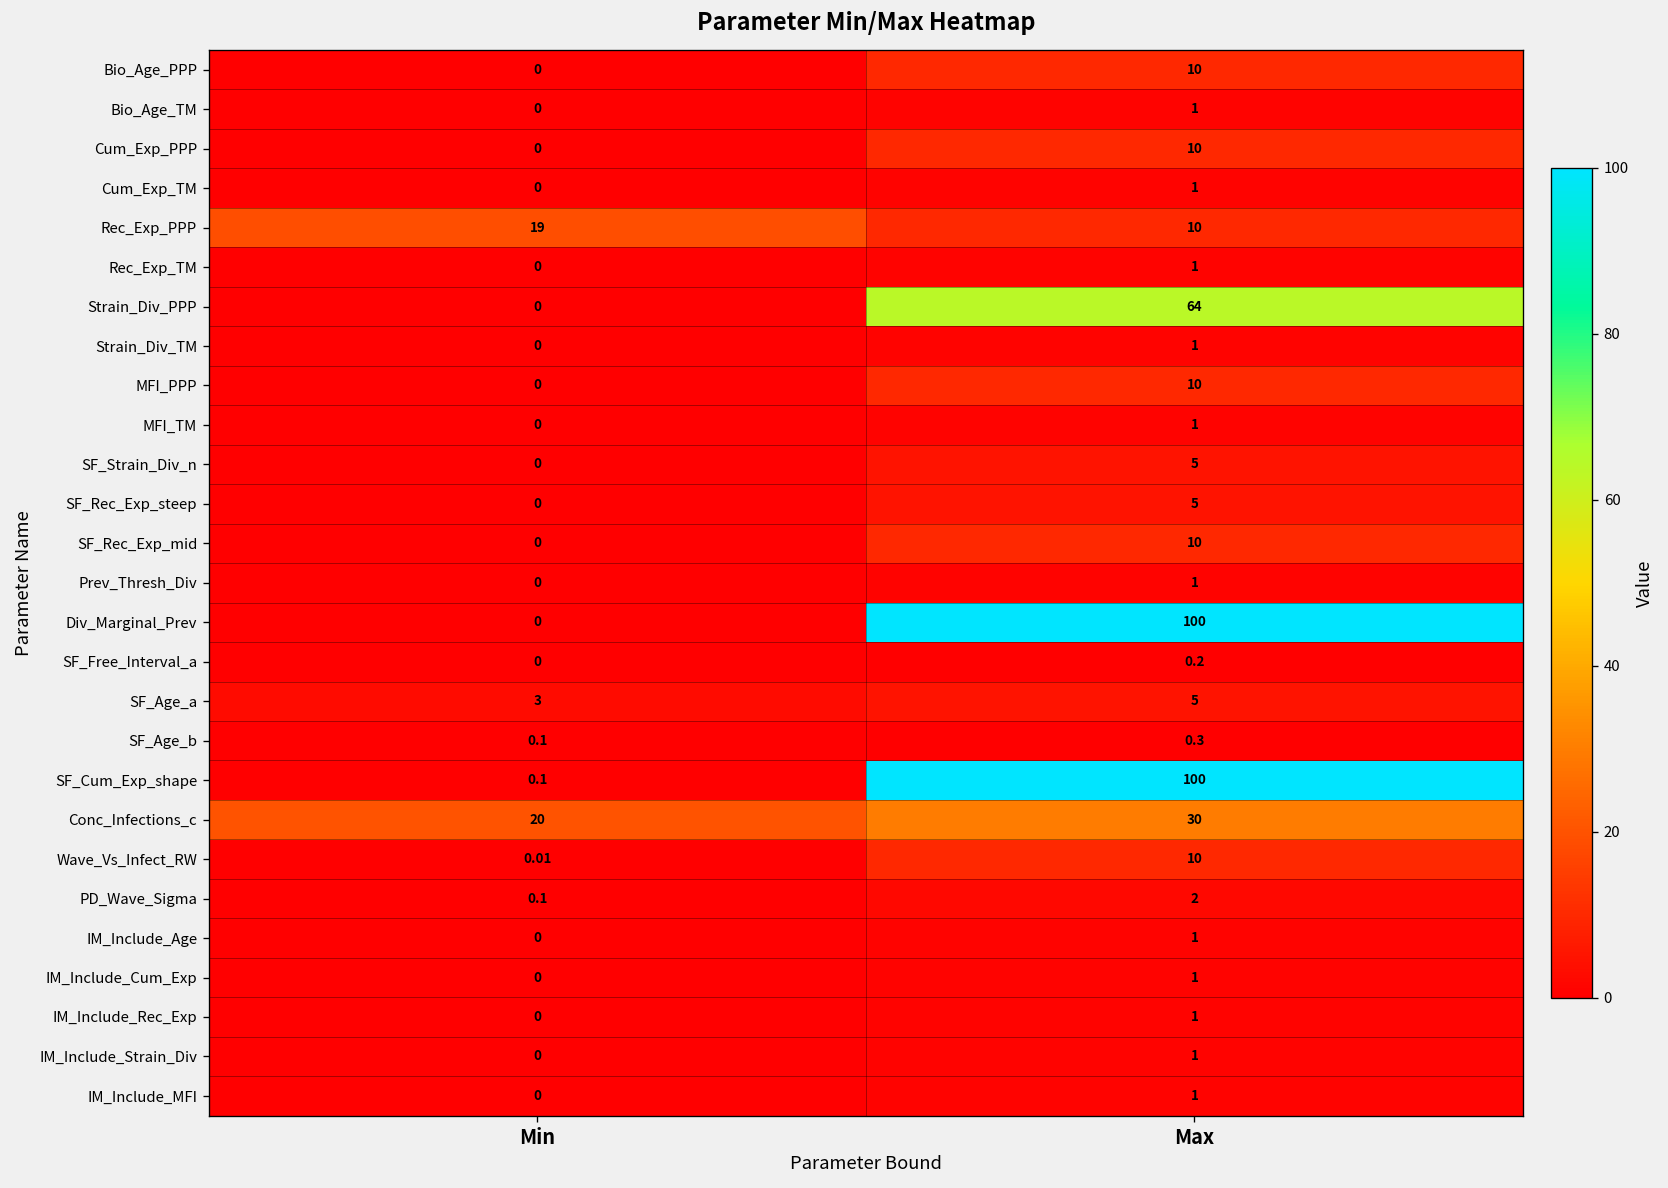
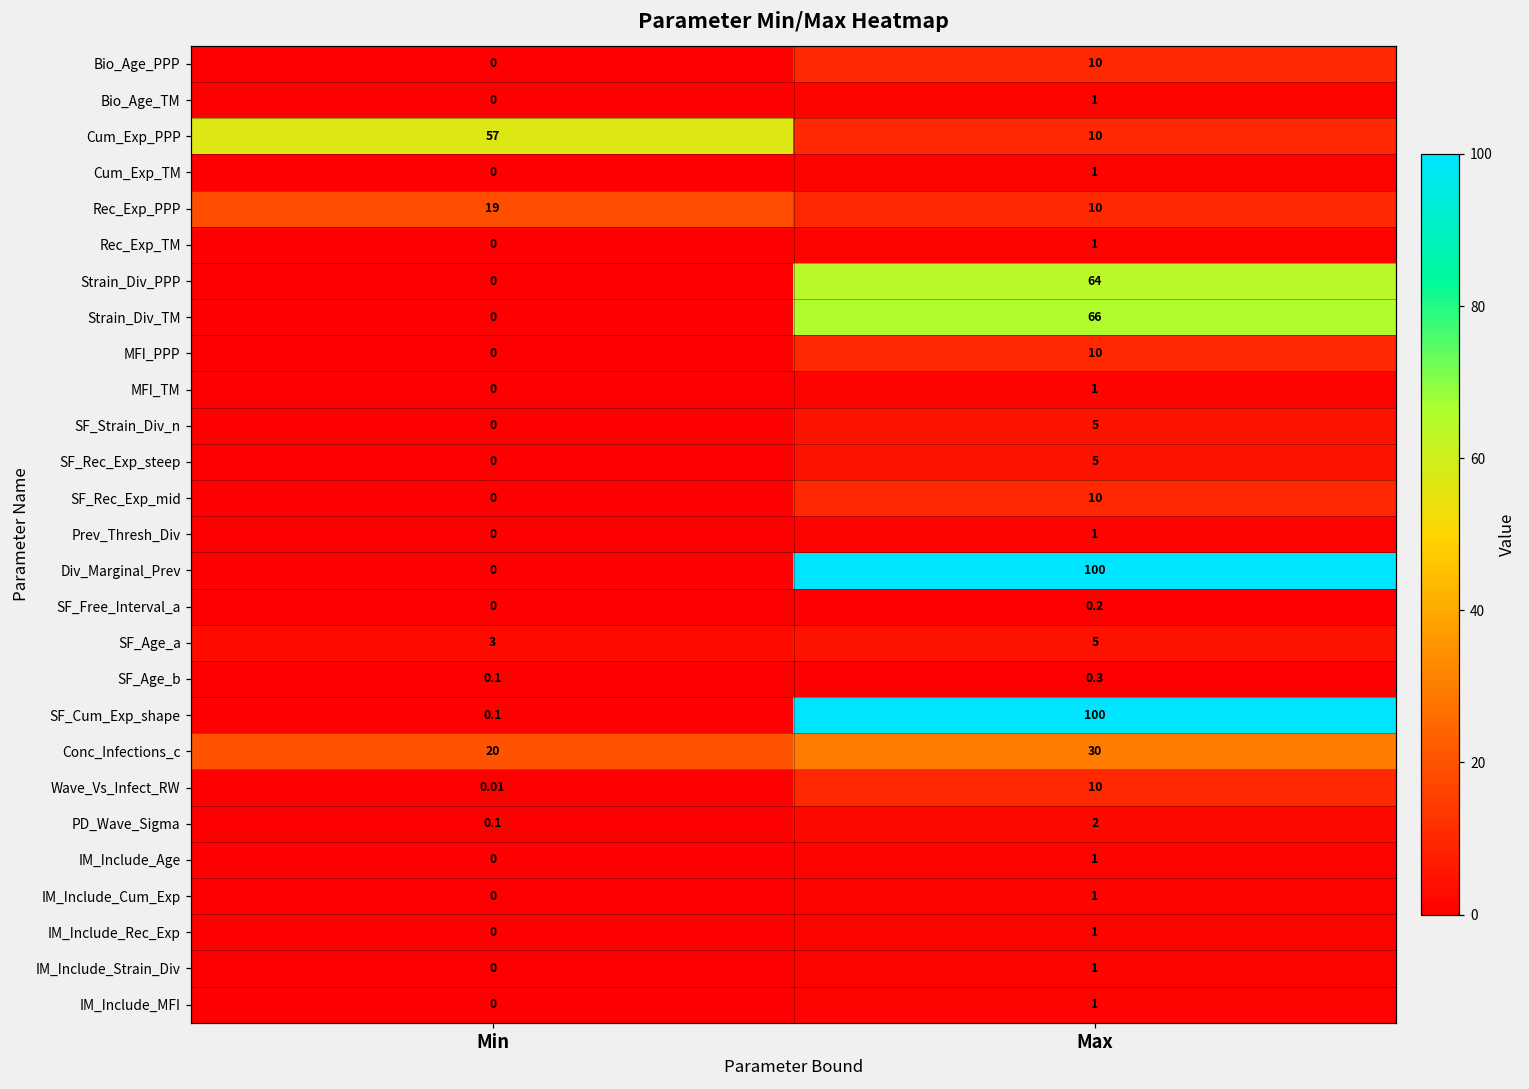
  {
    "Bio_Age_PPP": {
      "Min": 0,
      "Max": 10
    },
    "Bio_Age_TM": {
      "Min": 0,
      "Max": 1
    },
    "Cum_Exp_PPP": {
-     "Min": 0,
+     "Min": 57,
      "Max": 10
    },
    "Cum_Exp_TM": {
      "Min": 0,
      "Max": 1
    },
    "Rec_Exp_PPP": {
      "Min": 19,
      "Max": 10
    },
    "Rec_Exp_TM": {
      "Min": 0,
      "Max": 1
    },
    "Strain_Div_PPP": {
      "Min": 0,
      "Max": 64
    },
    "Strain_Div_TM": {
      "Min": 0,
-     "Max": 1
+     "Max": 66
    },
    "MFI_PPP": {
      "Min": 0,
      "Max": 10
    },
    "MFI_TM": {
      "Min": 0,
      "Max": 1
    },
    "SF_Strain_Div_n": {
      "Min": 0,
      "Max": 5
    },
    "SF_Rec_Exp_steep": {
      "Min": 0,
      "Max": 5
    },
    "SF_Rec_Exp_mid": {
      "Min": 0,
      "Max": 10
    },
    "Prev_Thresh_Div": {
      "Min": 0,
      "Max": 1
    },
    "Div_Marginal_Prev": {
      "Min": 0,
      "Max": 100
    },
    "SF_Free_Interval_a": {
      "Min": 0,
      "Max": 0.2
    },
    "SF_Age_a": {
      "Min": 3,
      "Max": 5
    },
    "SF_Age_b": {
      "Min": 0.1,
      "Max": 0.3
    },
    "SF_Cum_Exp_shape": {
      "Min": 0.1,
      "Max": 100
    },
    "Conc_Infections_c": {
      "Min": 20,
      "Max": 30
    },
    "Wave_Vs_Infect_RW": {
      "Min": 0.01,
      "Max": 10
    },
    "PD_Wave_Sigma": {
      "Min": 0.1,
      "Max": 2
    },
    "IM_Include_Age": {
      "Min": 0,
      "Max": 1
    },
    "IM_Include_Cum_Exp": {
      "Min": 0,
      "Max": 1
    },
    "IM_Include_Rec_Exp": {
      "Min": 0,
      "Max": 1
    },
    "IM_Include_Strain_Div": {
      "Min": 0,
      "Max": 1
    },
    "IM_Include_MFI": {
      "Min": 0,
      "Max": 1
    }
  }
